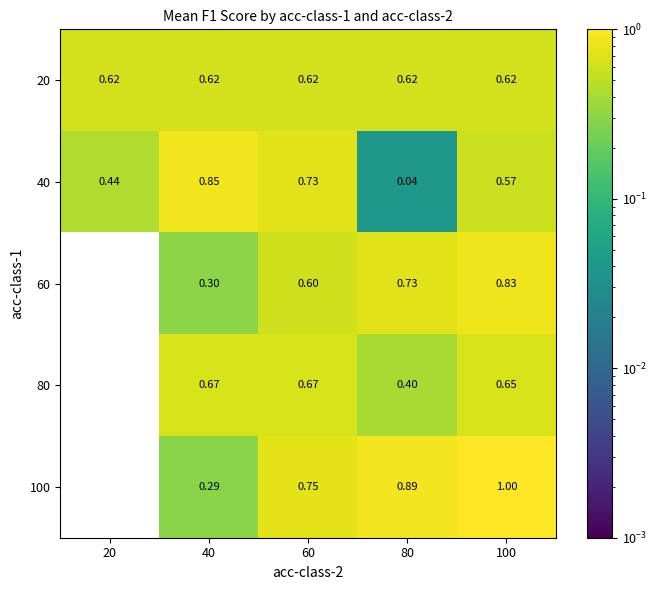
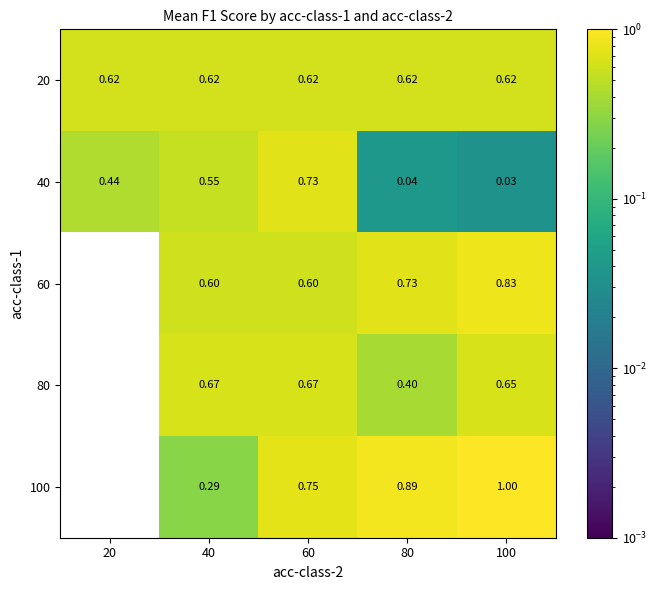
  {
    "20": {
      "20": 0.62,
      "40": 0.62,
      "60": 0.62,
      "80": 0.62,
      "100": 0.62
    },
    "40": {
      "20": 0.44,
-     "40": 0.85,
+     "40": 0.55,
      "60": 0.73,
      "80": 0.04,
-     "100": 0.57
+     "100": 0.03
    },
    "60": {
-     "40": 0.30,
+     "40": 0.60,
      "60": 0.60,
      "80": 0.73,
      "100": 0.83
    },
    "80": {
      "40": 0.67,
      "60": 0.67,
      "80": 0.40,
      "100": 0.65
    },
    "100": {
      "40": 0.29,
      "60": 0.75,
      "80": 0.89,
      "100": 1.00
    }
  }
